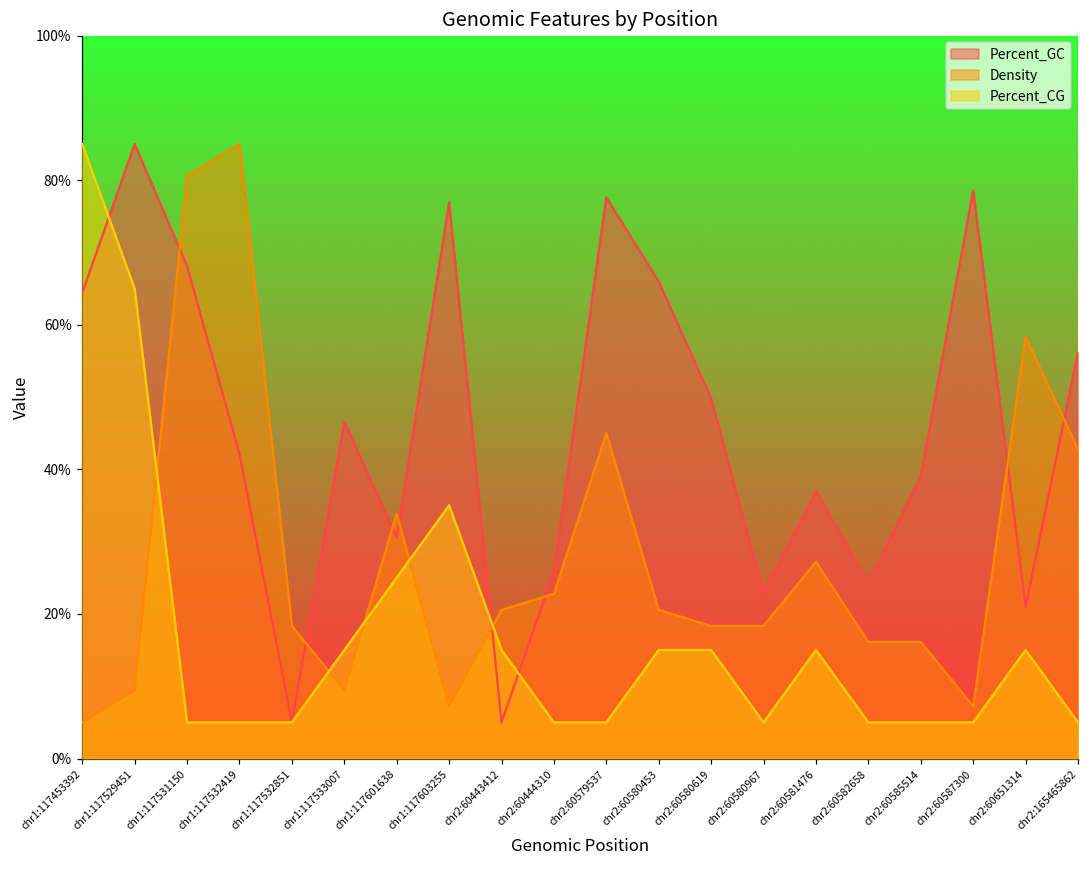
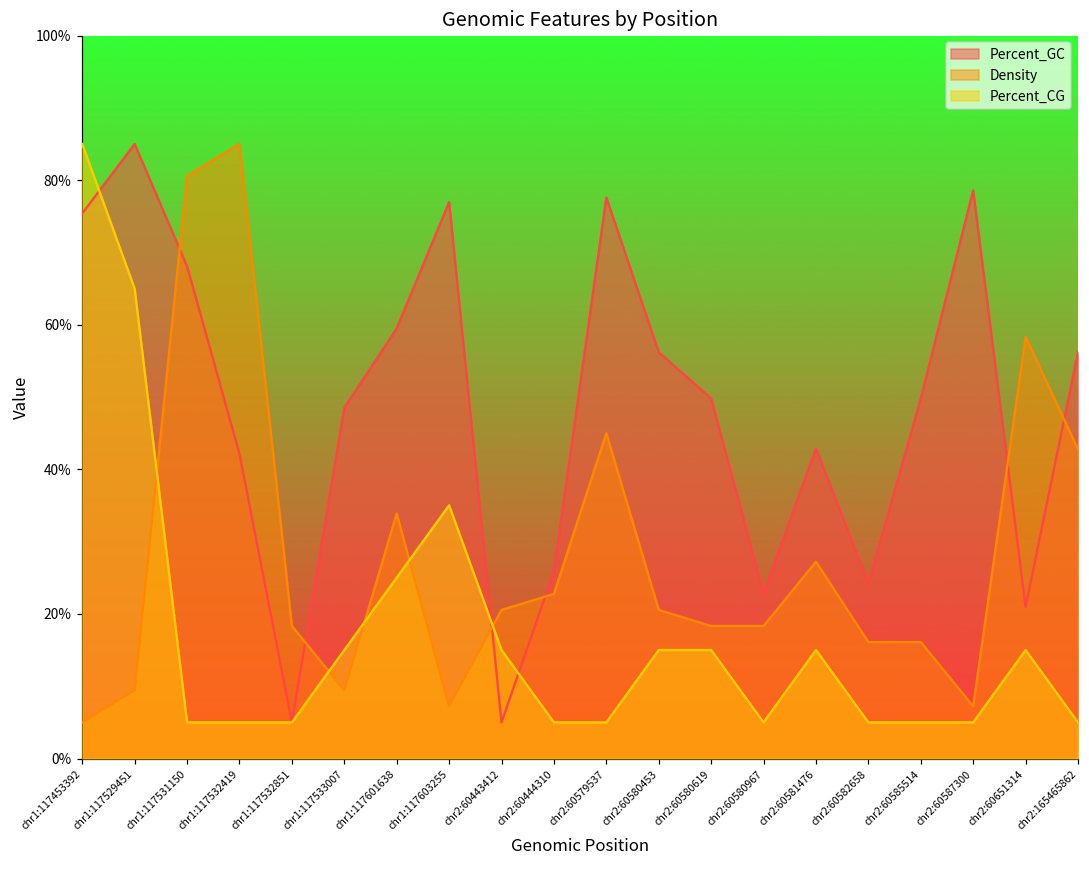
  {
    "Percent_GC": {
-     "chr1:117453392": "64%",
+     "chr1:117453392": "75%",
      "chr1:117529451": "85%",
      "chr1:117531150": "68%",
      "chr1:117532419": "42%",
-     "chr1:117533007": "47%",
-     "chr1:117601638": "31%",
+     "chr1:117533007": "48%",
+     "chr1:117601638": "59%",
      "chr1:117603255": "77%",
      "chr2:60443412": "5%",
      "chr2:60444310": "26%",
      "chr2:60579537": "78%",
-     "chr2:60580453": "66%",
+     "chr2:60580453": "56%",
      "chr2:60580619": "50%",
      "chr2:60580967": "23%",
-     "chr2:60581476": "37%",
+     "chr2:60581476": "43%",
      "chr2:60582658": "24%",
-     "chr2:60585514": "39%",
+     "chr2:60585514": "50%",
      "chr2:60587300": "79%",
      "chr2:60651314": "21%",
      "chr2:165465862": "56%"
    }
  }
